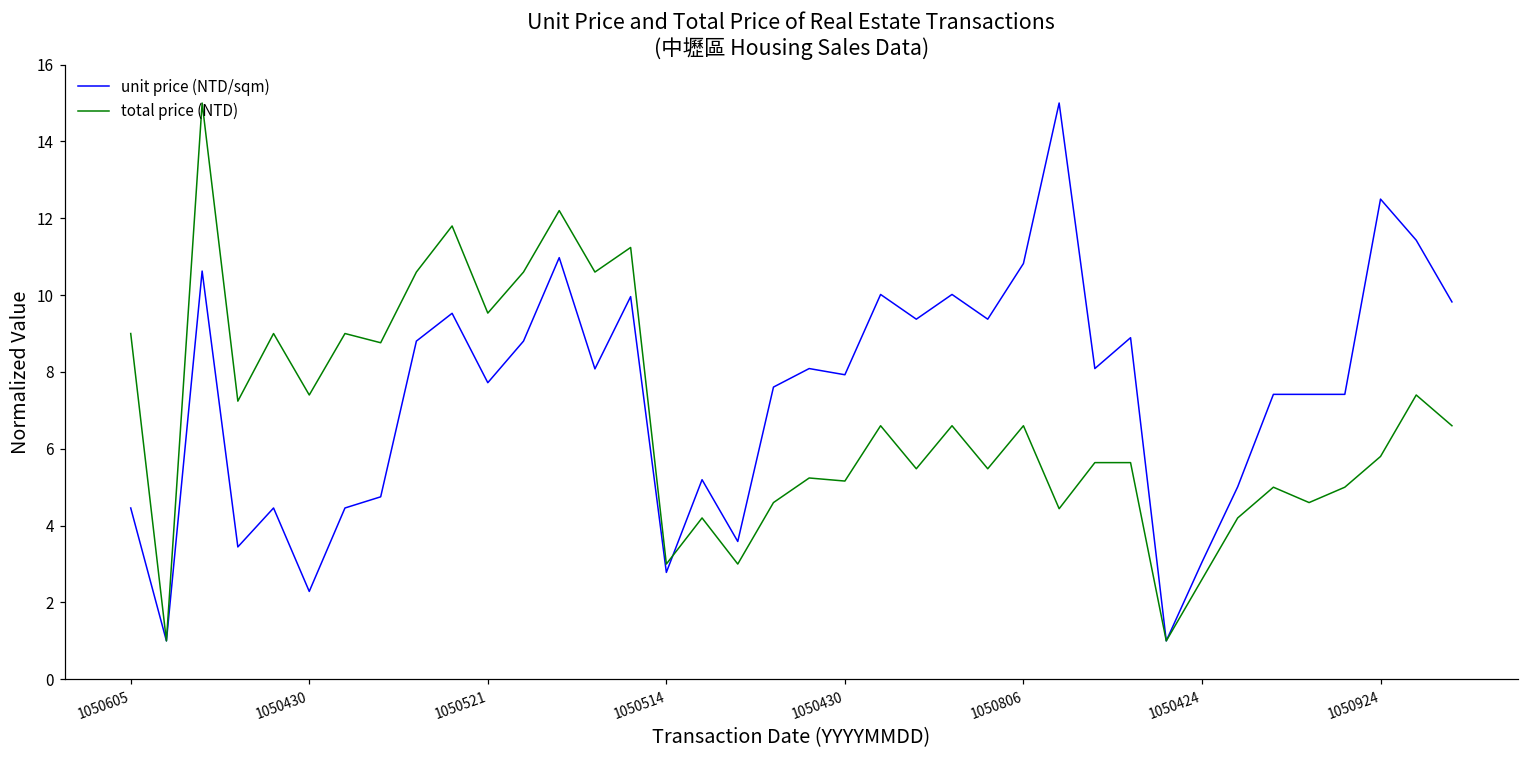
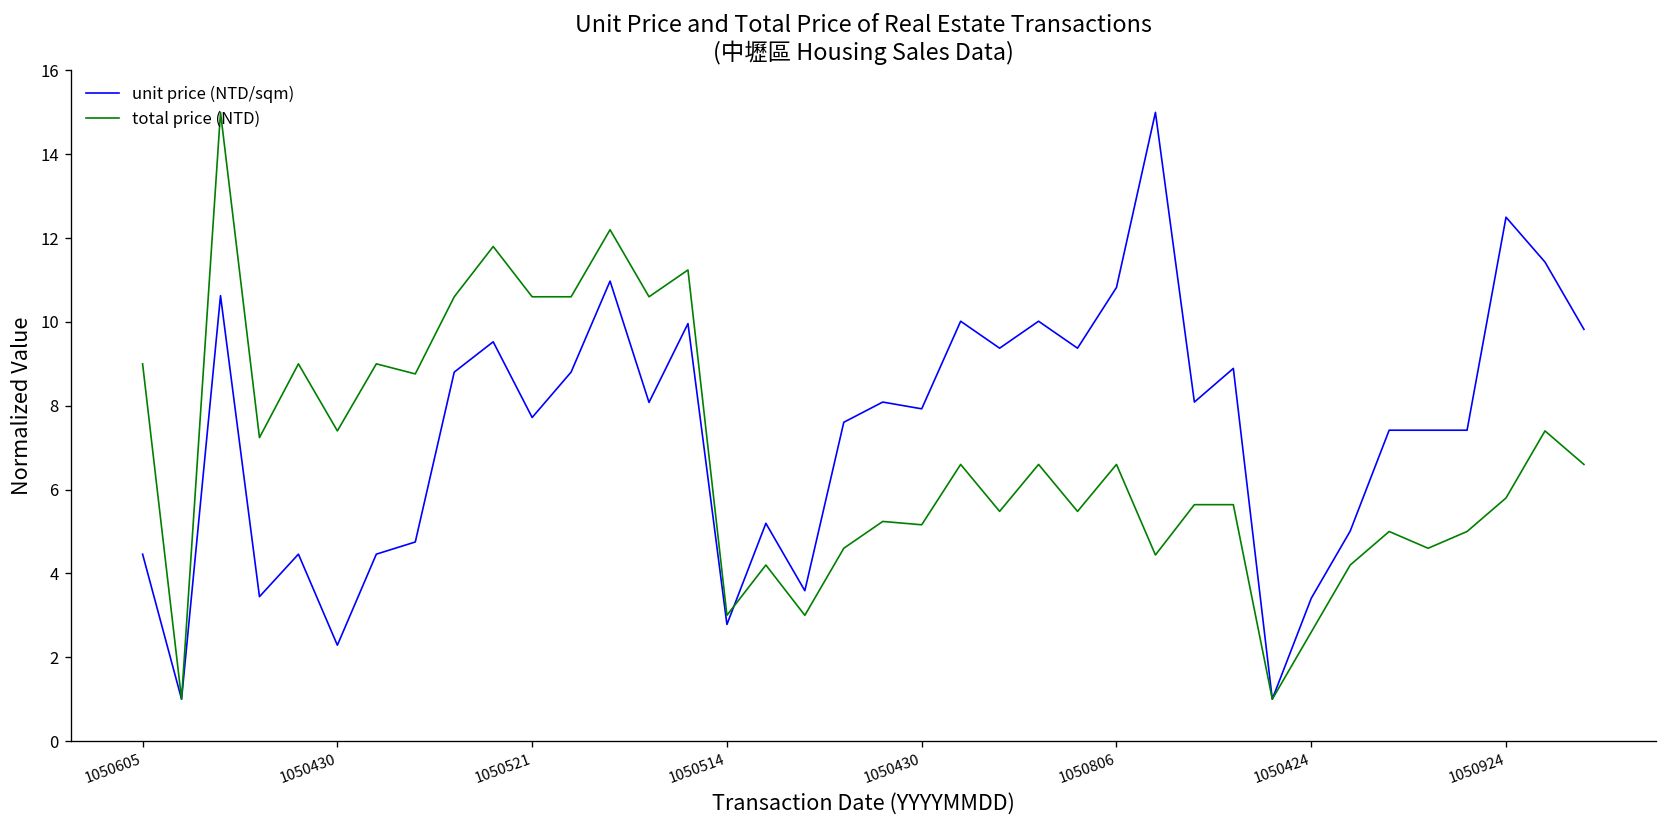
  {
    "unit price (NTD/sqm)": {
      "1050521": 7.7,
-     "1050424": 3.0,
+     "1050424": 3.4,
      "1050924": 12.5
    },
    "total price (NTD)": {
-     "1050521": 9.5,
+     "1050521": 10.6,
      "1050424": 2.6,
      "1050924": 5.8
    }
  }
